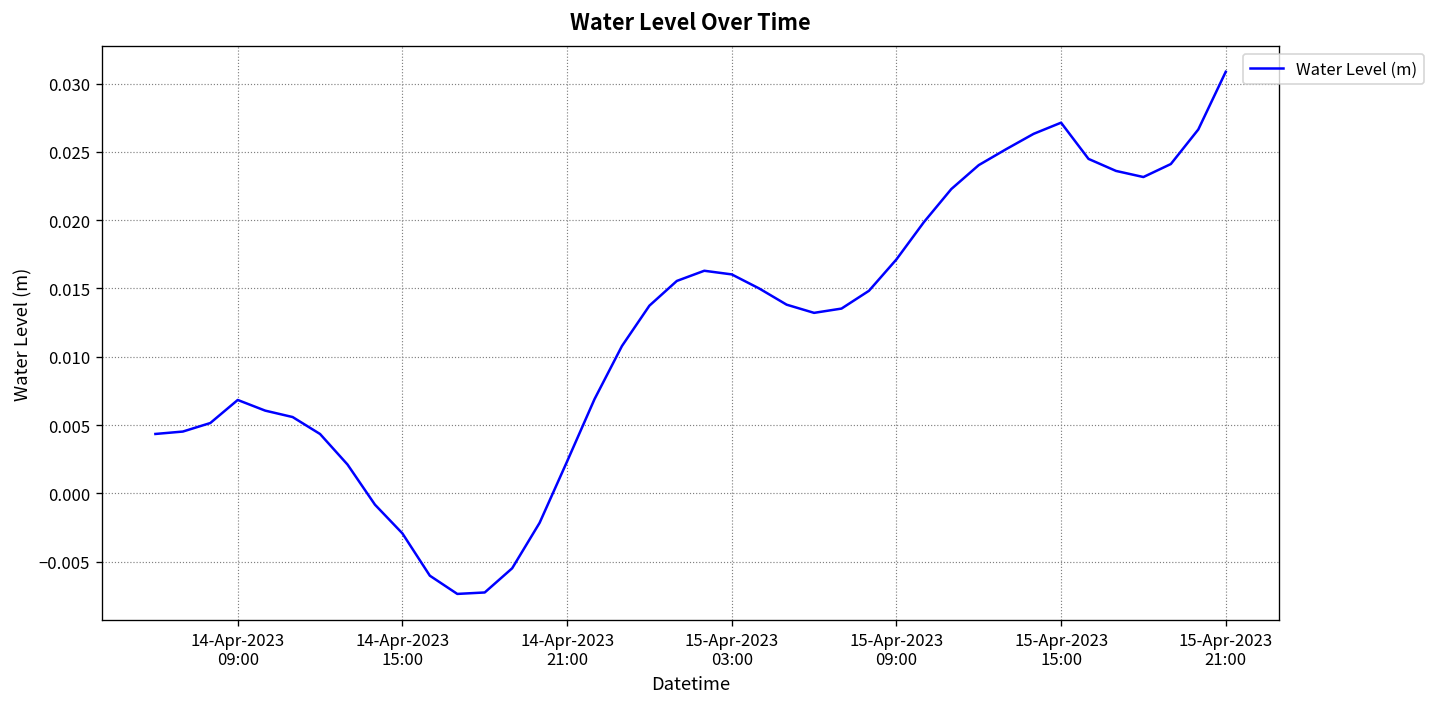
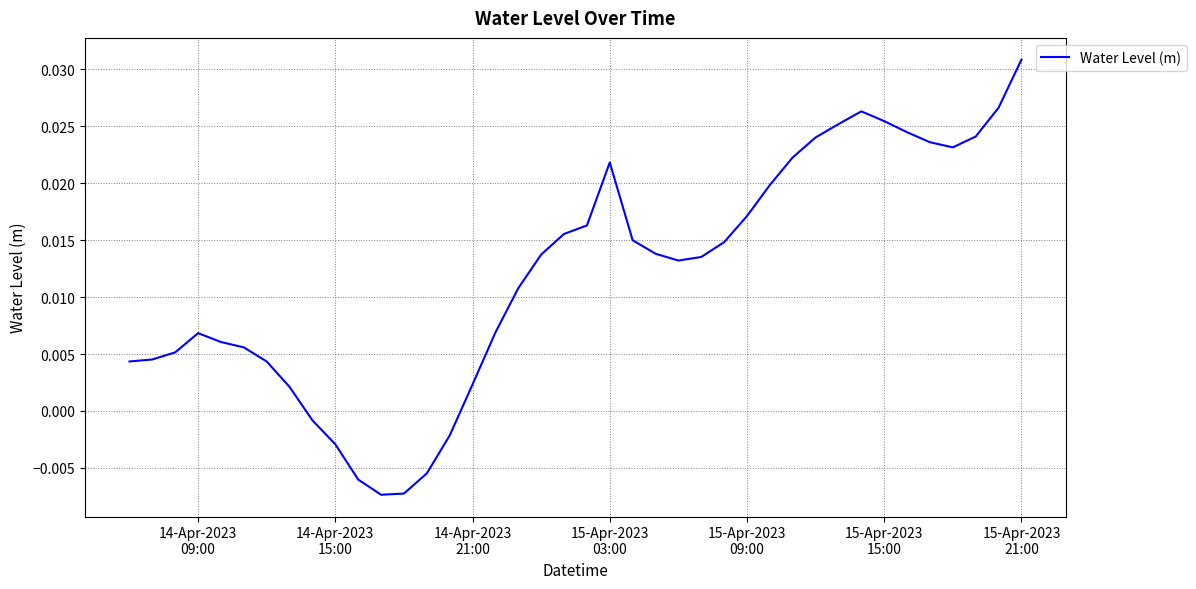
  {
    "14-Apr-2023 09:00": 0.0068,
    "14-Apr-2023 15:00": -0.0029,
    "14-Apr-2023 21:00": 0.0023,
-   "15-Apr-2023 03:00": 0.0160,
+   "15-Apr-2023 03:00": 0.0218,
    "15-Apr-2023 09:00": 0.0171,
-   "15-Apr-2023 15:00": 0.0271,
+   "15-Apr-2023 15:00": 0.0255,
    "15-Apr-2023 21:00": 0.0309
  }
